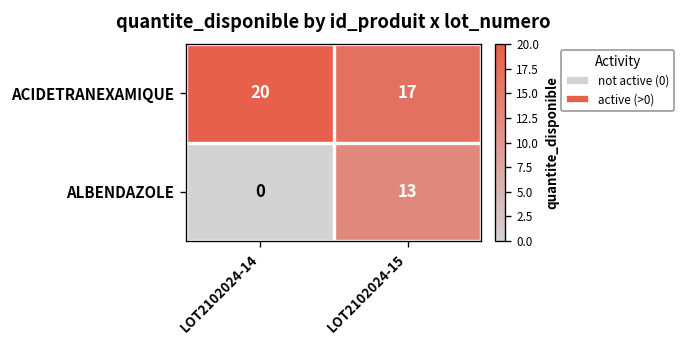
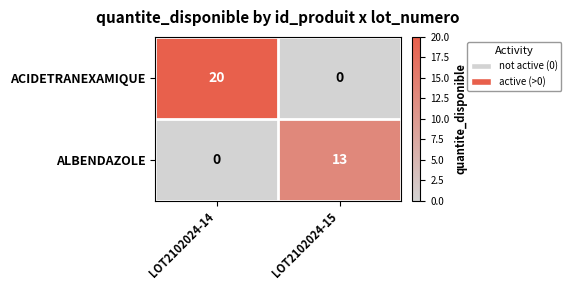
  {
    "ACIDETRANEXAMIQUE": {
      "LOT2102024-14": 20,
-     "LOT2102024-15": 17
+     "LOT2102024-15": 0
    },
    "ALBENDAZOLE": {
      "LOT2102024-14": 0,
      "LOT2102024-15": 13
    }
  }
